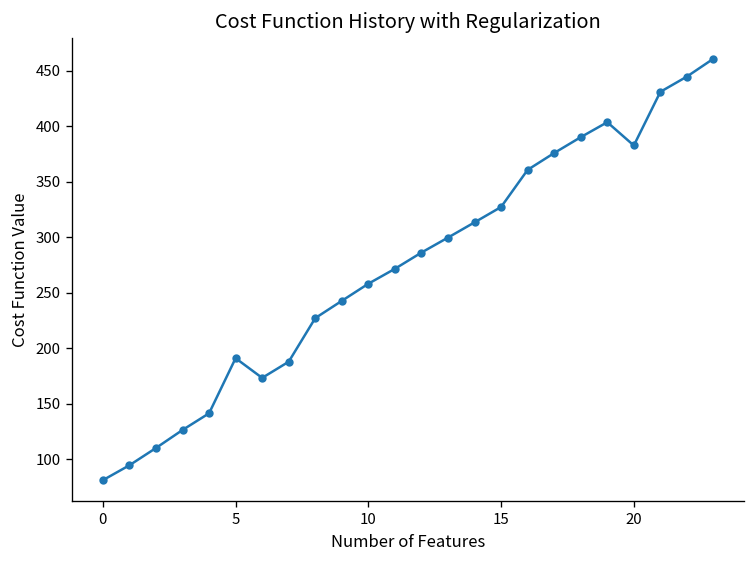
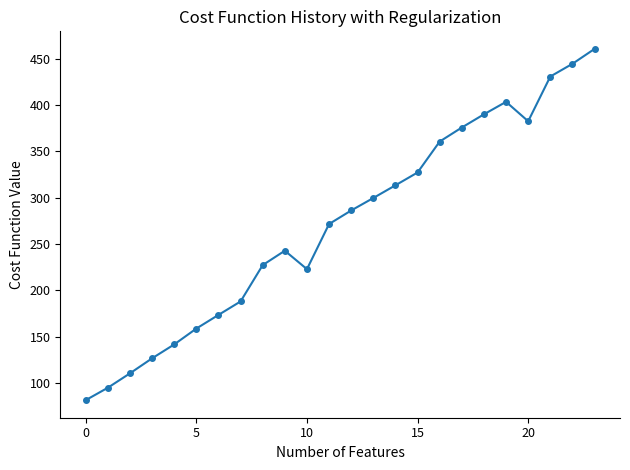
  {
    "0": 80,
-   "5": 190,
-   "10": 260,
+   "5": 160,
+   "10": 220,
    "15": 330,
    "20": 380
  }
